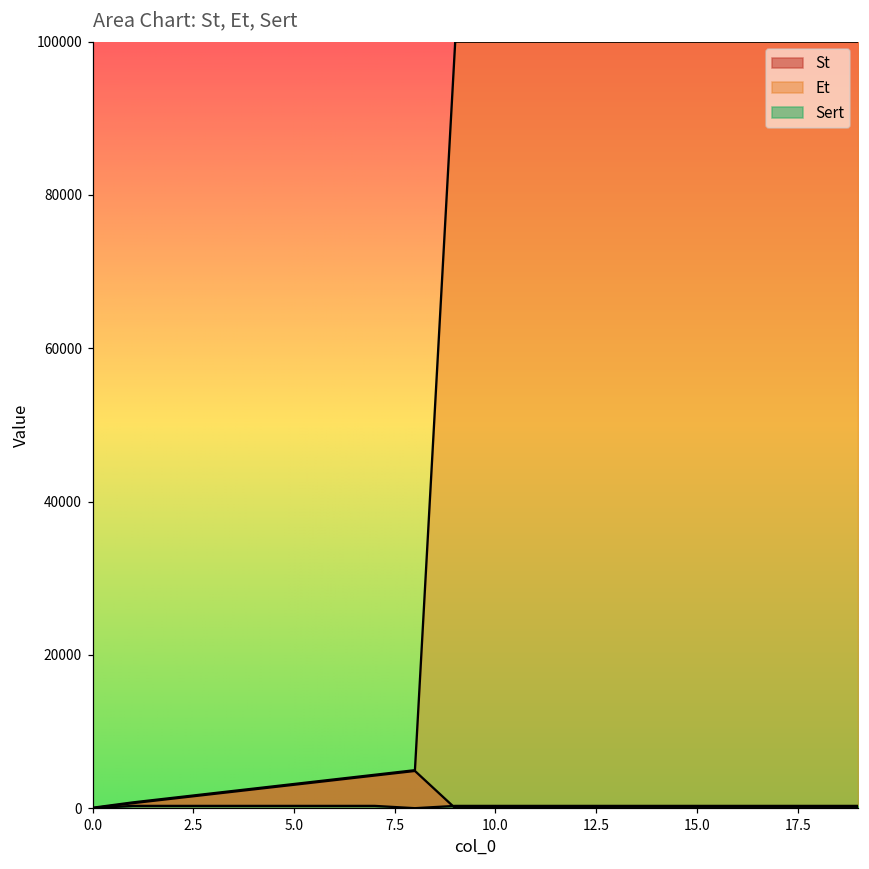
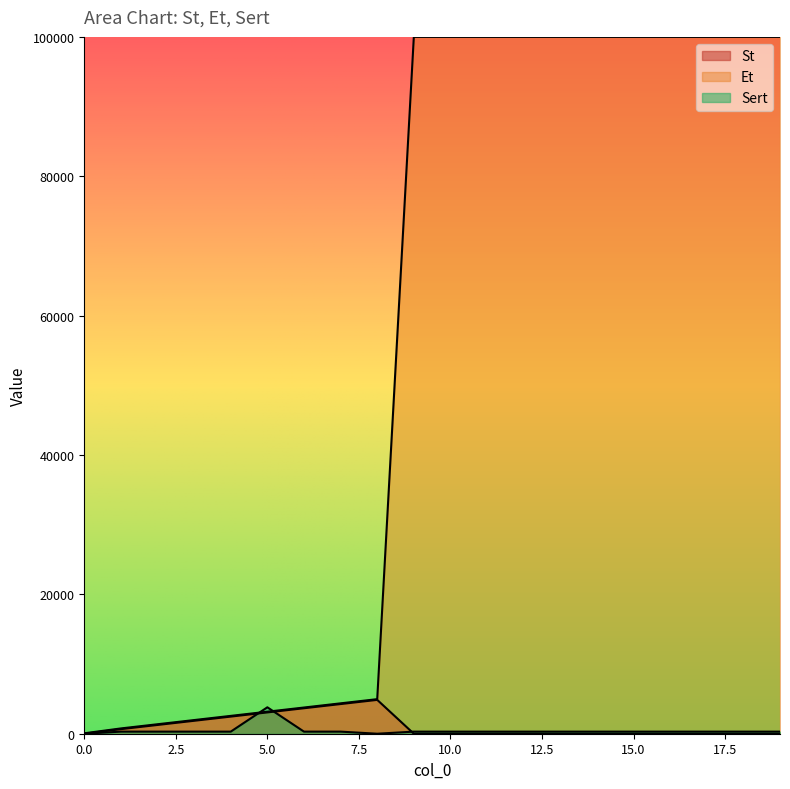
  {
    "Et": {
      "10.0": 100000,
      "15.0": 100000
    },
    "Sert": {
-     "5.0": 0
+     "5.0": 4000
    }
  }
